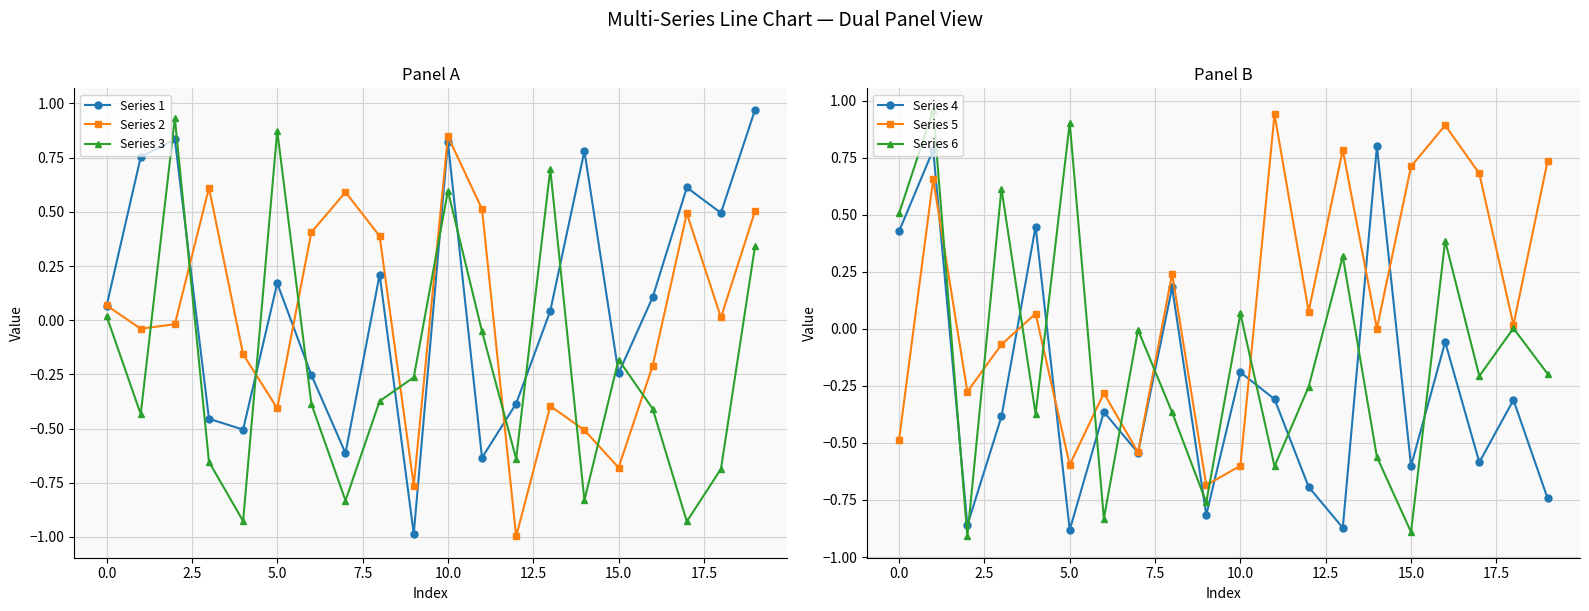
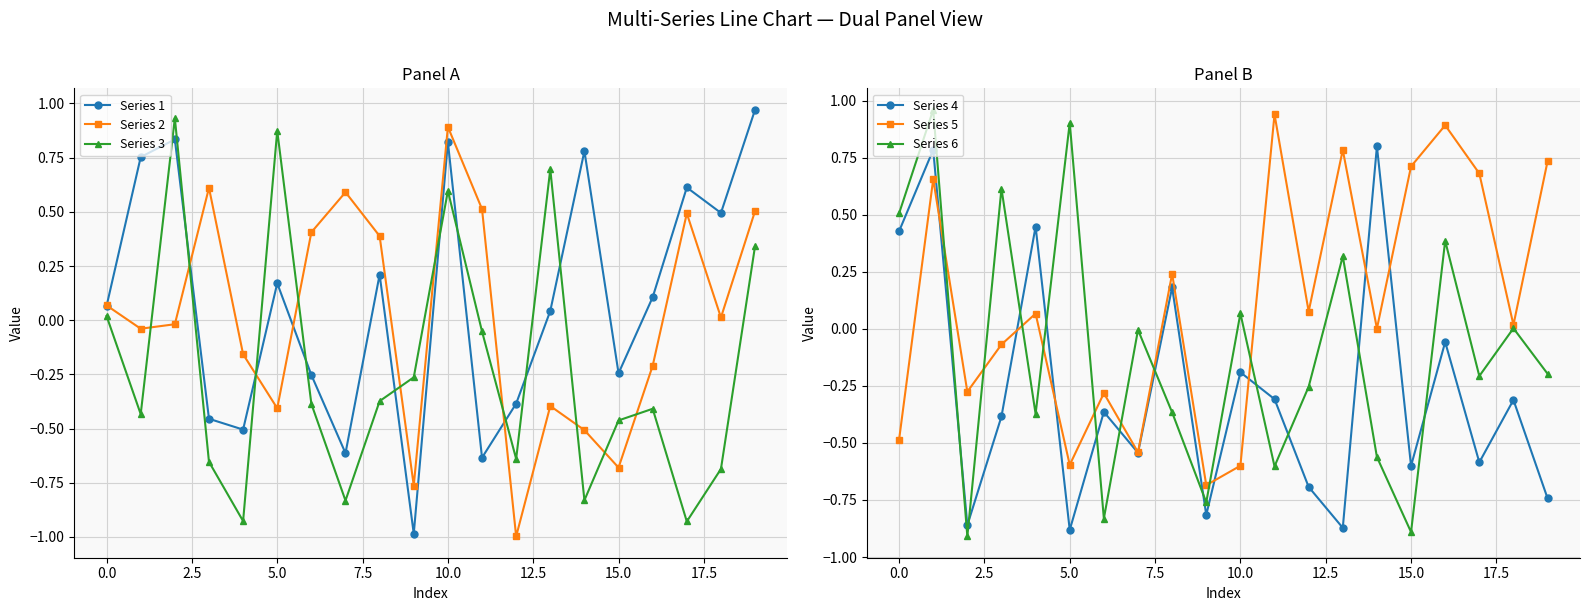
  {
    "Panel A": {
      "Series 1": {
        "5.0": 0.17,
        "10.0": 0.82,
        "15.0": -0.24
      },
      "Series 2": {
        "5.0": -0.41,
-       "10.0": 0.85,
+       "10.0": 0.89,
        "15.0": -0.68
      },
      "Series 3": {
        "0.0": 0.02,
        "5.0": 0.87,
        "10.0": 0.60,
-       "15.0": -0.18
+       "15.0": -0.46
      }
    },
    "Panel B": {
      "Series 4": {
        "0.0": 0.43,
        "5.0": -0.88,
        "10.0": -0.19,
        "15.0": -0.60
      },
      "Series 5": {
        "0.0": -0.49,
        "5.0": -0.60,
        "10.0": -0.60,
        "15.0": 0.71
      },
      "Series 6": {
        "0.0": 0.51,
        "5.0": 0.90,
        "10.0": 0.07,
        "15.0": -0.89
      }
    }
  }
